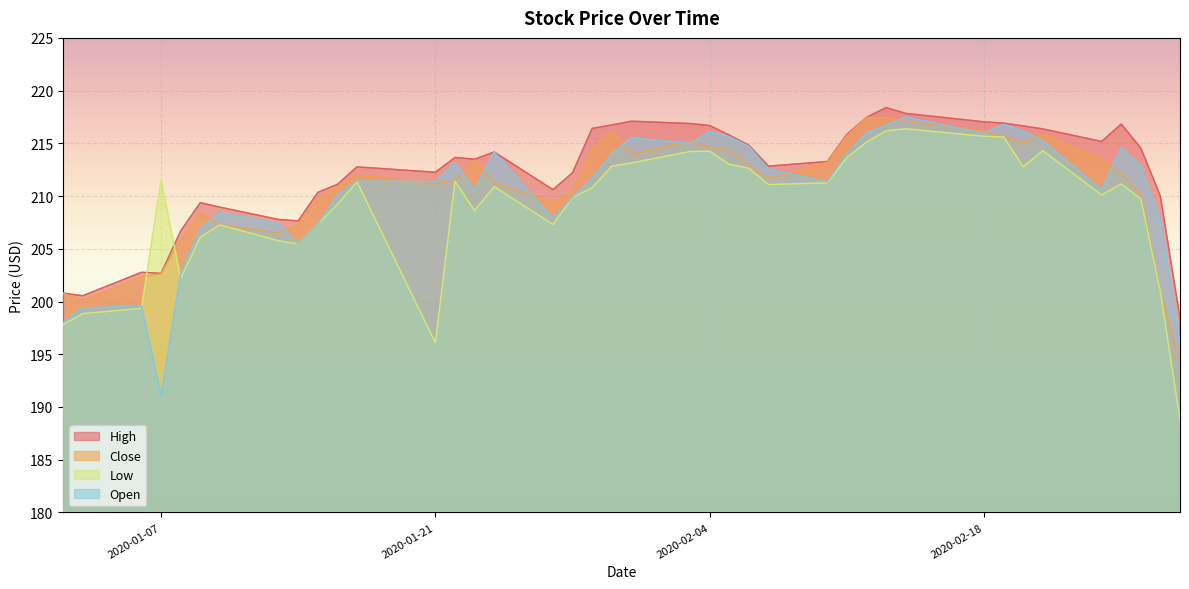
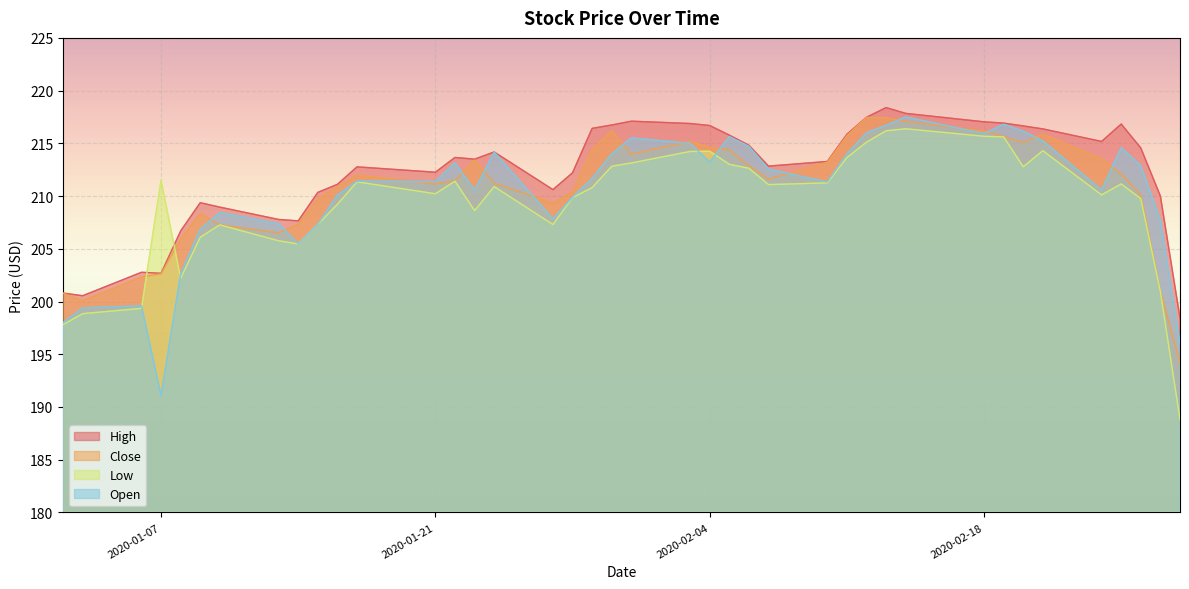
  {
    "Low": {
      "2020-01-07": 211.5,
-     "2020-01-21": 196.1,
+     "2020-01-21": 210.2,
      "2020-02-04": 214.3,
      "2020-02-18": 215.7
    },
    "Open": {
      "2020-01-07": 191.1,
-     "2020-02-04": 216.1
+     "2020-02-04": 213.2
    }
  }
